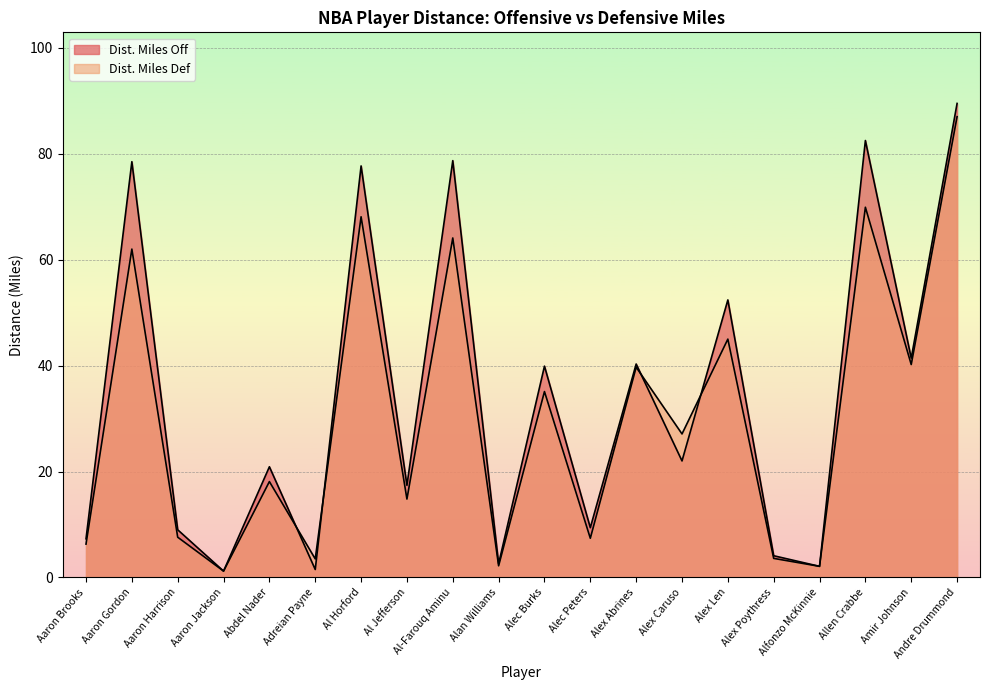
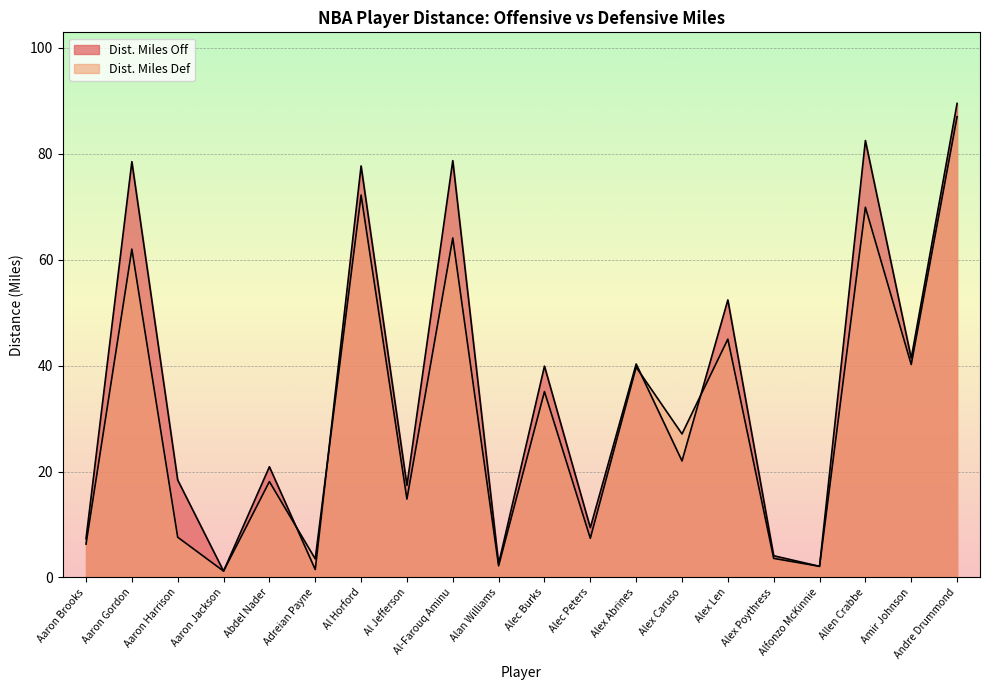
  {
    "Dist. Miles Off": {
      "Aaron Brooks": 7,
      "Aaron Gordon": 79,
-     "Aaron Harrison": 9,
+     "Aaron Harrison": 18,
      "Abdel Nader": 21,
      "Adreian Payne": 2,
      "Al Horford": 78,
      "Al Jefferson": 17,
      "Al-Farouq Aminu": 79,
      "Alec Burks": 40,
      "Alec Peters": 9,
      "Alex Abrines": 40,
      "Alex Caruso": 22,
      "Alex Len": 52,
      "Alex Poythress": 4,
      "Allen Crabbe": 83,
      "Amir Johnson": 41,
      "Andre Drummond": 90
    },
    "Dist. Miles Def": {
      "Aaron Brooks": 6,
      "Aaron Gordon": 62,
      "Aaron Harrison": 8,
      "Abdel Nader": 18,
      "Adreian Payne": 4,
-     "Al Horford": 68,
+     "Al Horford": 72,
      "Al Jefferson": 15,
      "Al-Farouq Aminu": 64,
      "Alec Burks": 35,
      "Alec Peters": 7,
      "Alex Abrines": 40,
      "Alex Caruso": 27,
      "Alex Len": 45,
      "Alex Poythress": 4,
      "Allen Crabbe": 70,
      "Amir Johnson": 40,
      "Andre Drummond": 87
    }
  }
